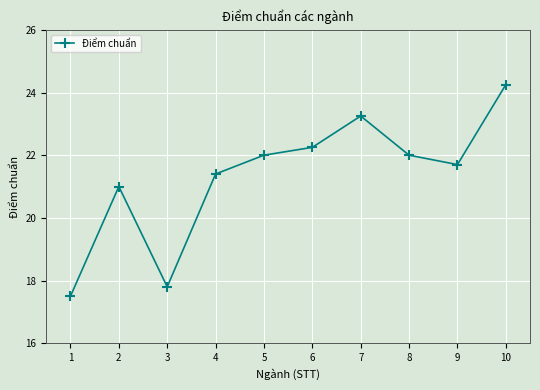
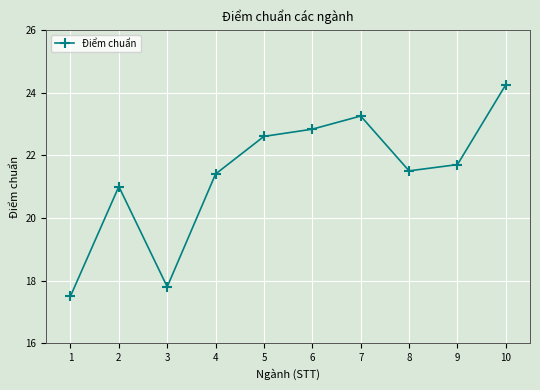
  {
    "1": 17.5,
    "2": 21.0,
    "3": 17.8,
    "4": 21.4,
-   "5": 22.0,
-   "6": 22.3,
+   "5": 22.6,
+   "6": 22.8,
    "7": 23.3,
-   "8": 22.0,
+   "8": 21.5,
    "9": 21.7,
    "10": 24.3
  }
